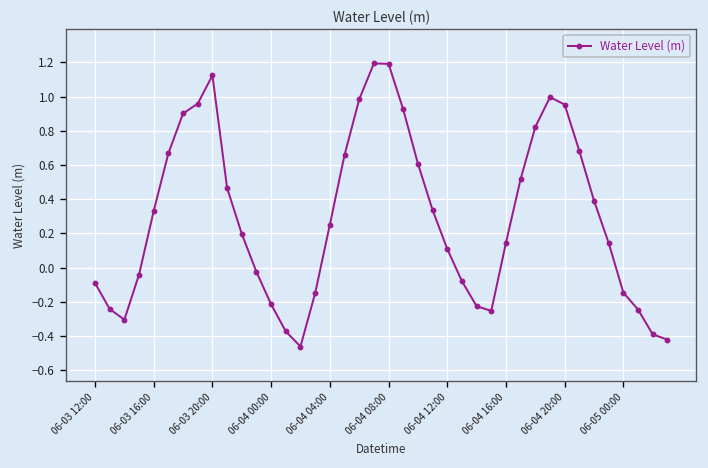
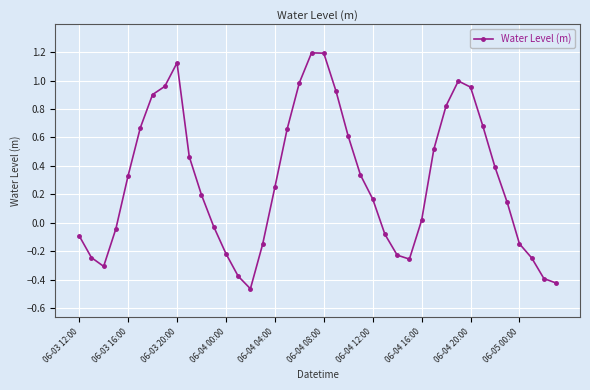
  {
    "06-03 12:00": -0.09,
    "06-03 16:00": 0.33,
    "06-03 20:00": 1.12,
    "06-04 00:00": -0.22,
    "06-04 04:00": 0.25,
    "06-04 08:00": 1.19,
-   "06-04 12:00": 0.11,
-   "06-04 16:00": 0.14,
+   "06-04 12:00": 0.17,
+   "06-04 16:00": 0.02,
    "06-04 20:00": 0.95,
    "06-05 00:00": -0.15
  }
